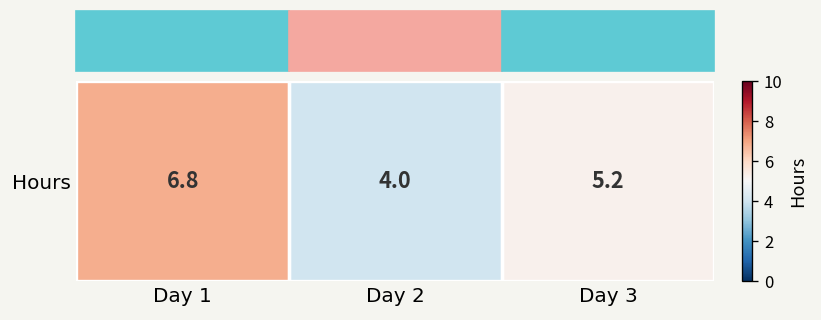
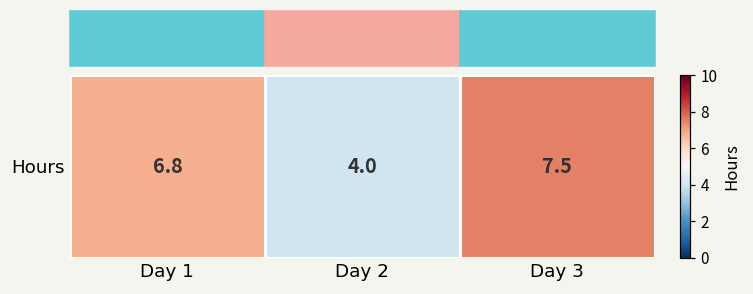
  {
    "Hours": {
      "Day 1": 6.8,
      "Day 2": 4.0,
-     "Day 3": 5.2
+     "Day 3": 7.5
    }
  }
